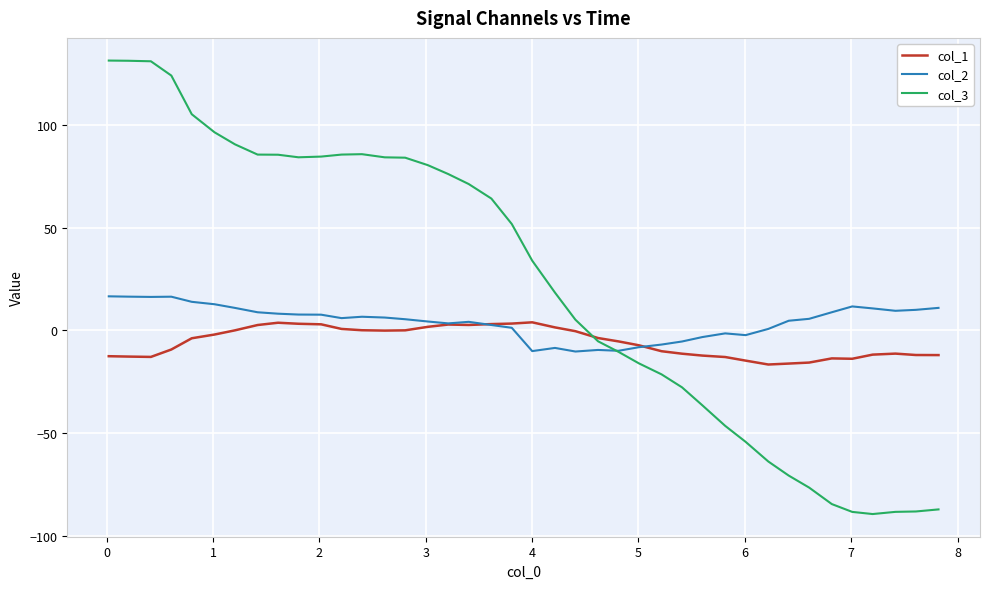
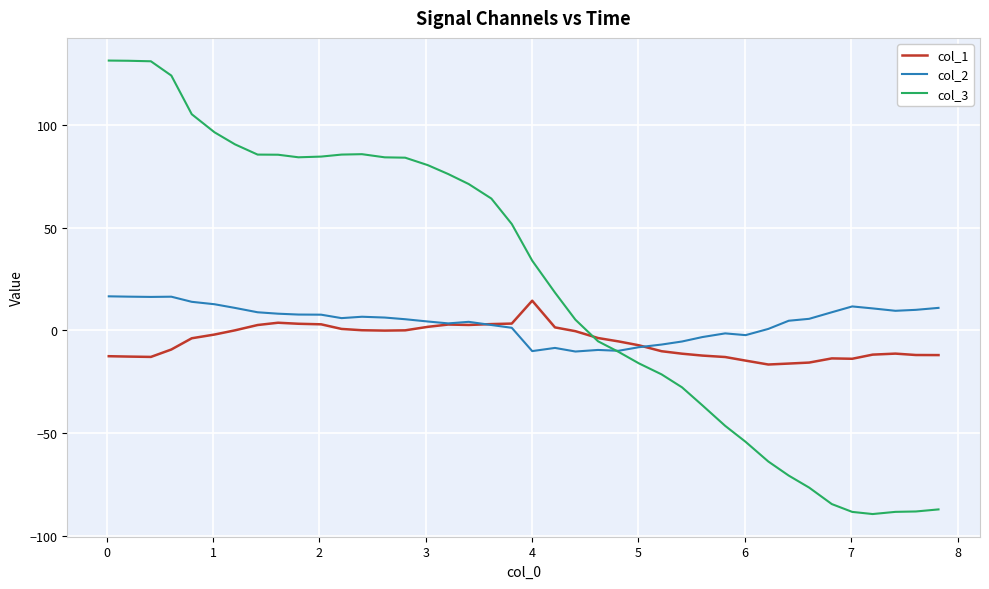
  {
    "col_1": {
-     "4": 4
+     "4": 14
    },
    "col_2": {
      "4": -10
    },
    "col_3": {
      "4": 34
    }
  }
